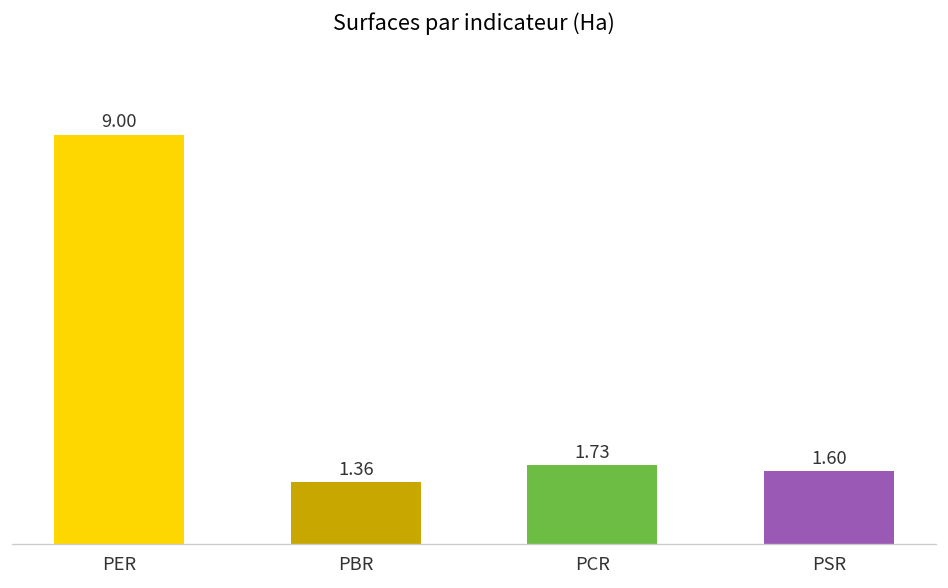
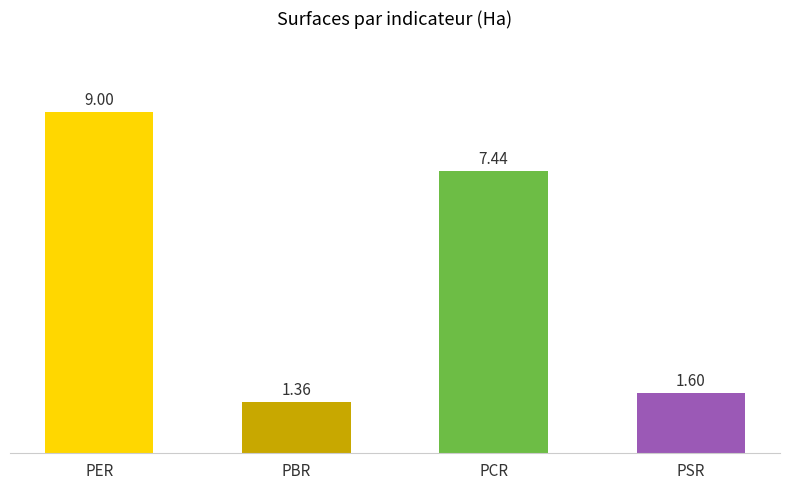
  {
    "PER": 9.00,
    "PBR": 1.36,
-   "PCR": 1.73,
+   "PCR": 7.44,
    "PSR": 1.60
  }
